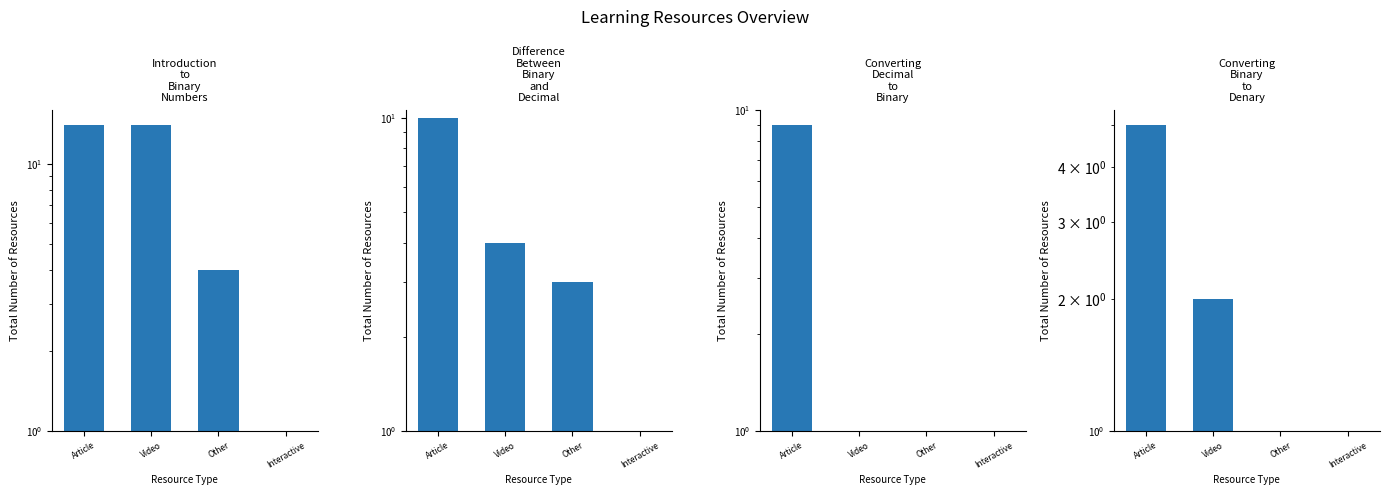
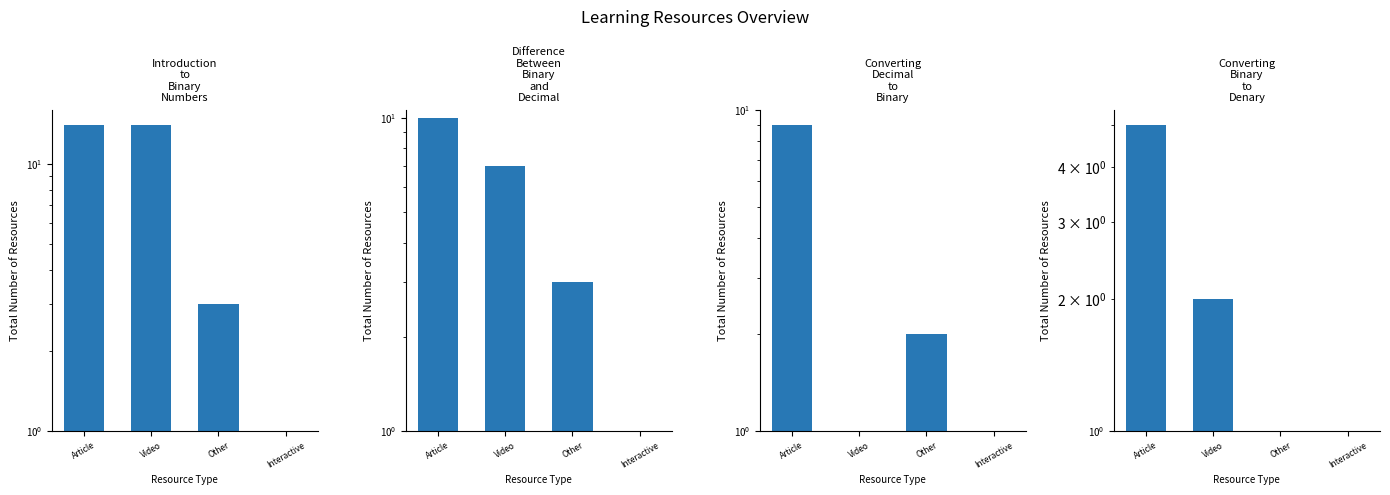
  {
    "Introduction to Binary Numbers": {
      "Article": 14,
      "Video": 14,
-     "Other": 4,
+     "Other": 3,
      "Interactive": 1
    },
    "Difference Between Binary and Decimal": {
      "Article": 10,
-     "Video": 4,
+     "Video": 7,
      "Other": 3
    },
    "Converting Decimal to Binary": {
      "Article": 9,
      "Video": 1,
-     "Other": 1,
+     "Other": 2,
      "Interactive": 1
    }
  }
